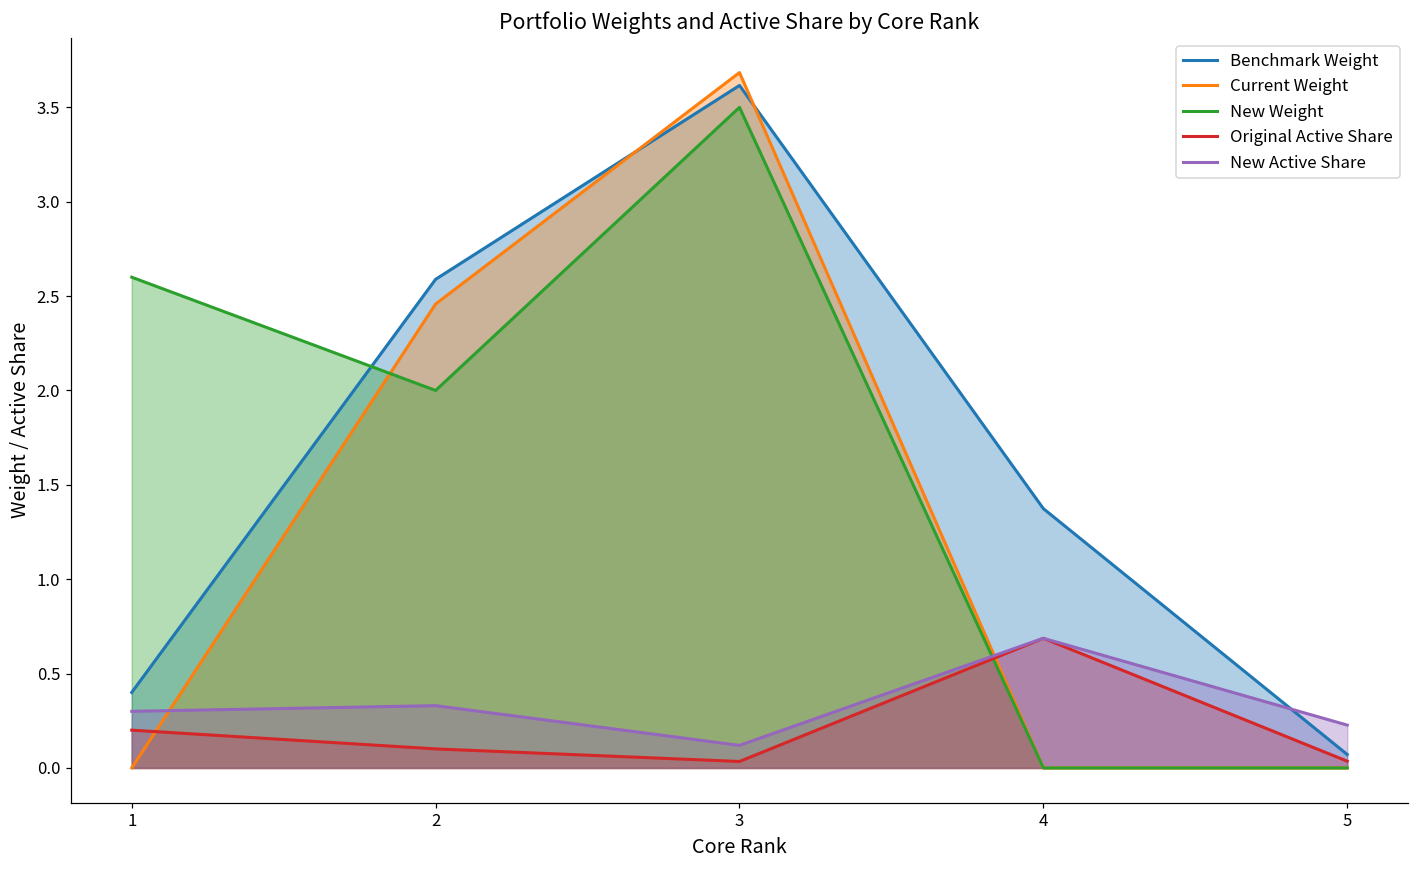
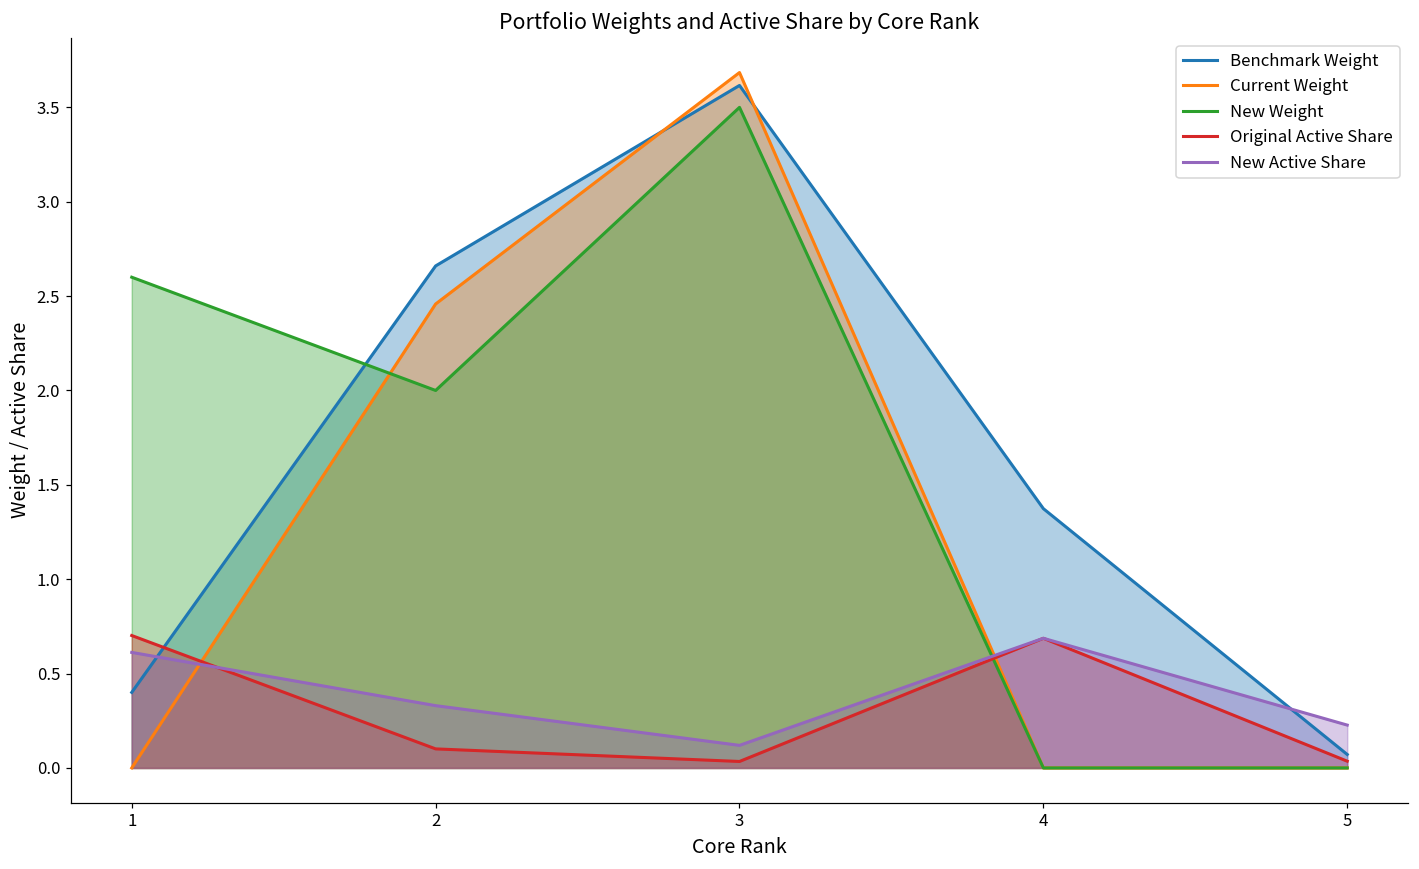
  {
    "Benchmark Weight": {
      "1": 0.40,
-     "2": 2.59,
+     "2": 2.66,
      "3": 3.62,
      "4": 1.37,
      "5": 0.07
    },
    "Current Weight": {
      "1": 0.00,
      "2": 2.46,
      "3": 3.68
    },
    "New Weight": {
      "1": 2.60,
      "2": 2.00,
      "3": 3.50
    },
    "Original Active Share": {
-     "1": 0.20,
+     "1": 0.70,
      "2": 0.10,
      "3": 0.03,
      "5": 0.04
    },
    "New Active Share": {
-     "1": 0.30,
+     "1": 0.61,
      "2": 0.33,
      "3": 0.12,
      "5": 0.23
    }
  }
